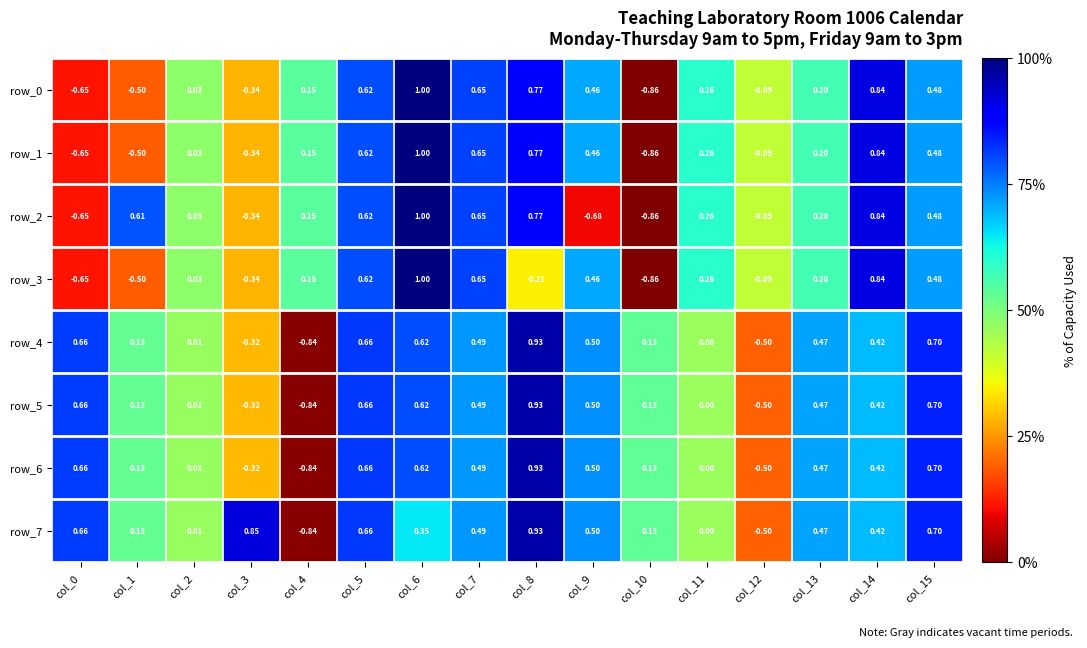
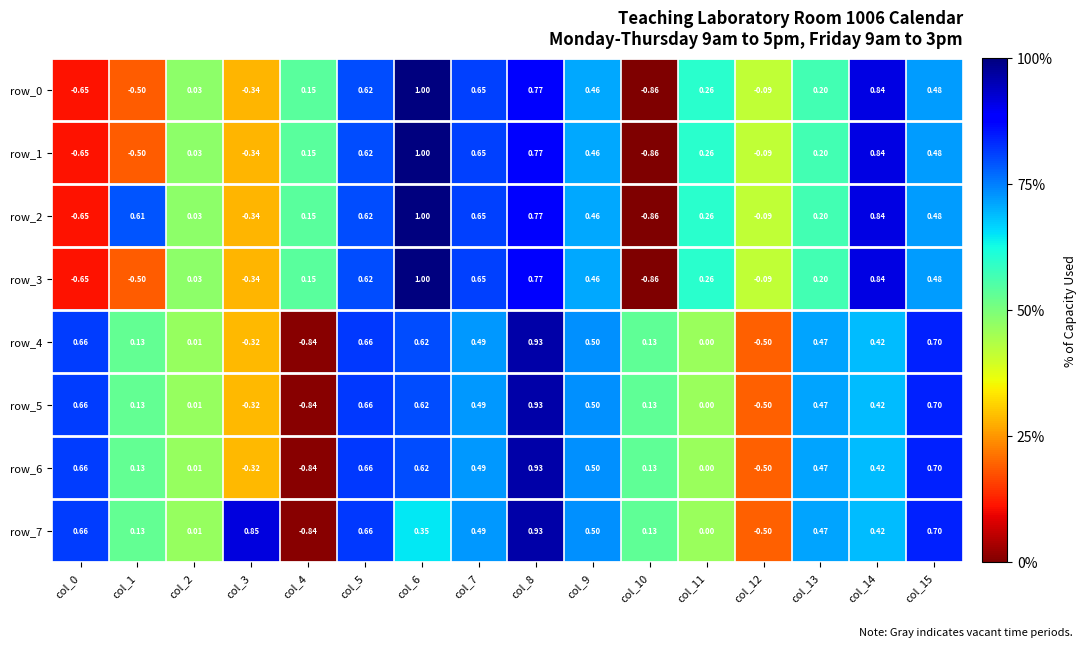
  {
    "row_0": {
      "col_0": -0.65,
      "col_1": -0.50,
      "col_2": 0.03,
      "col_3": -0.34,
      "col_4": 0.15,
      "col_5": 0.62,
      "col_6": 1.00,
      "col_7": 0.65,
      "col_8": 0.77,
      "col_9": 0.46,
      "col_10": -0.86,
      "col_11": 0.26,
      "col_12": -0.09,
      "col_13": 0.20,
      "col_14": 0.84,
      "col_15": 0.48
    },
    "row_1": {
      "col_0": -0.65,
      "col_1": -0.50,
      "col_2": 0.03,
      "col_3": -0.34,
      "col_4": 0.15,
      "col_5": 0.62,
      "col_6": 1.00,
      "col_7": 0.65,
      "col_8": 0.77,
      "col_9": 0.46,
      "col_10": -0.86,
      "col_11": 0.26,
      "col_12": -0.09,
      "col_13": 0.20,
      "col_14": 0.84,
      "col_15": 0.48
    },
    "row_2": {
      "col_0": -0.65,
      "col_1": 0.61,
      "col_2": 0.03,
      "col_3": -0.34,
      "col_4": 0.15,
      "col_5": 0.62,
      "col_6": 1.00,
      "col_7": 0.65,
      "col_8": 0.77,
-     "col_9": -0.68,
+     "col_9": 0.46,
      "col_10": -0.86,
      "col_11": 0.26,
      "col_12": -0.09,
      "col_13": 0.20,
      "col_14": 0.84,
      "col_15": 0.48
    },
    "row_3": {
      "col_0": -0.65,
      "col_1": -0.50,
      "col_2": 0.03,
      "col_3": -0.34,
      "col_4": 0.15,
      "col_5": 0.62,
      "col_6": 1.00,
      "col_7": 0.65,
-     "col_8": -0.21,
+     "col_8": 0.77,
      "col_9": 0.46,
      "col_10": -0.86,
      "col_11": 0.26,
      "col_12": -0.09,
      "col_13": 0.20,
      "col_14": 0.84,
      "col_15": 0.48
    },
    "row_4": {
      "col_0": 0.66,
      "col_1": 0.13,
      "col_2": 0.01,
      "col_3": -0.32,
      "col_4": -0.84,
      "col_5": 0.66,
      "col_6": 0.62,
      "col_7": 0.49,
      "col_8": 0.93,
      "col_9": 0.50,
      "col_10": 0.13,
      "col_11": 0.00,
      "col_12": -0.50,
      "col_13": 0.47,
      "col_14": 0.42,
      "col_15": 0.70
    },
    "row_5": {
      "col_0": 0.66,
      "col_1": 0.13,
      "col_2": 0.01,
      "col_3": -0.32,
      "col_4": -0.84,
      "col_5": 0.66,
      "col_6": 0.62,
      "col_7": 0.49,
      "col_8": 0.93,
      "col_9": 0.50,
      "col_10": 0.13,
      "col_11": 0.00,
      "col_12": -0.50,
      "col_13": 0.47,
      "col_14": 0.42,
      "col_15": 0.70
    },
    "row_6": {
      "col_0": 0.66,
      "col_1": 0.13,
      "col_2": 0.01,
      "col_3": -0.32,
      "col_4": -0.84,
      "col_5": 0.66,
      "col_6": 0.62,
      "col_7": 0.49,
      "col_8": 0.93,
      "col_9": 0.50,
      "col_10": 0.13,
      "col_11": 0.00,
      "col_12": -0.50,
      "col_13": 0.47,
      "col_14": 0.42,
      "col_15": 0.70
    },
    "row_7": {
      "col_0": 0.66,
      "col_1": 0.13,
      "col_2": 0.01,
      "col_3": 0.85,
      "col_4": -0.84,
      "col_5": 0.66,
      "col_6": 0.35,
      "col_7": 0.49,
      "col_8": 0.93,
      "col_9": 0.50,
      "col_10": 0.13,
      "col_11": 0.00,
      "col_12": -0.50,
      "col_13": 0.47,
      "col_14": 0.42,
      "col_15": 0.70
    }
  }
